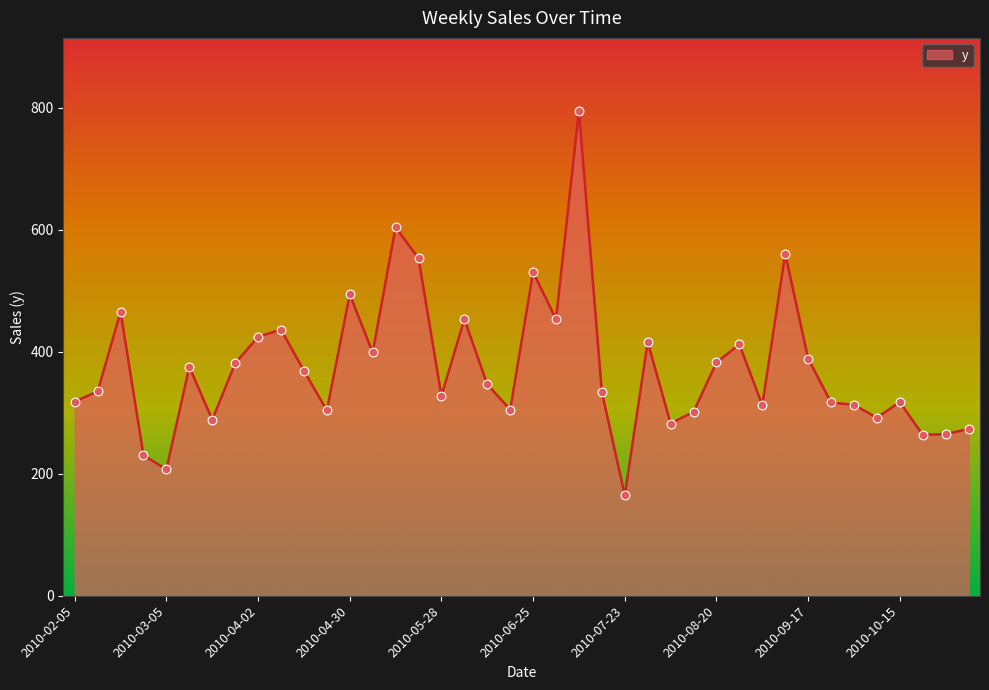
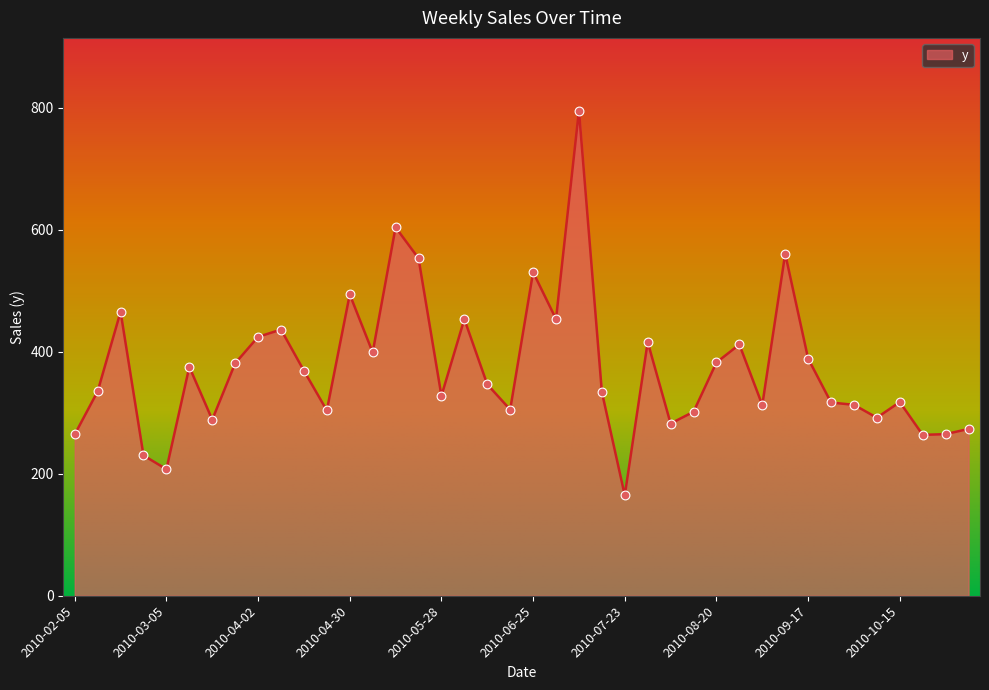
  {
-   "2010-02-05": 320,
+   "2010-02-05": 260,
    "2010-03-05": 210,
    "2010-04-02": 420,
    "2010-04-30": 490,
    "2010-05-28": 330,
    "2010-06-25": 530,
    "2010-07-23": 160,
    "2010-08-20": 380,
    "2010-09-17": 390,
    "2010-10-15": 320
  }
